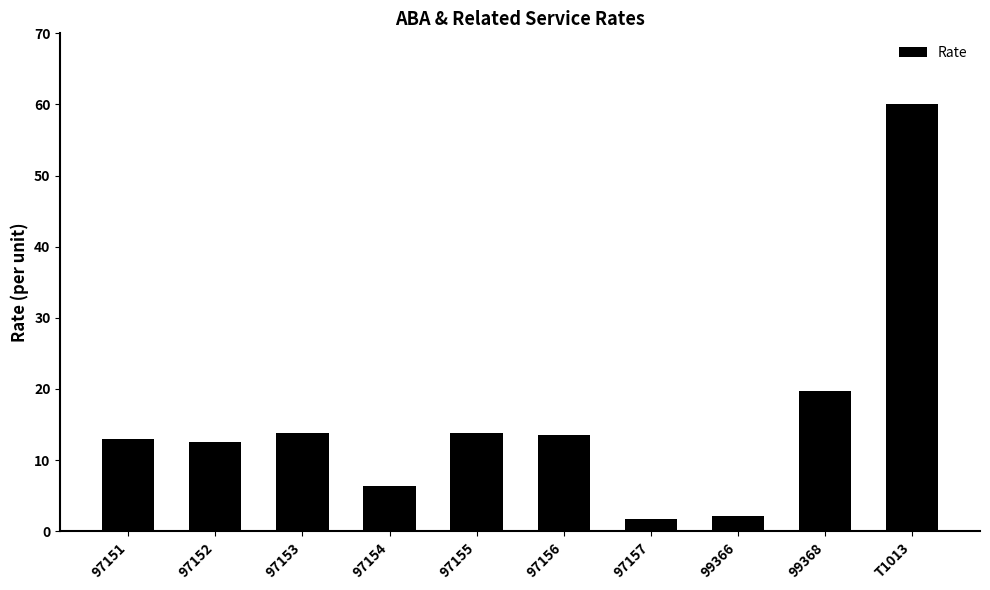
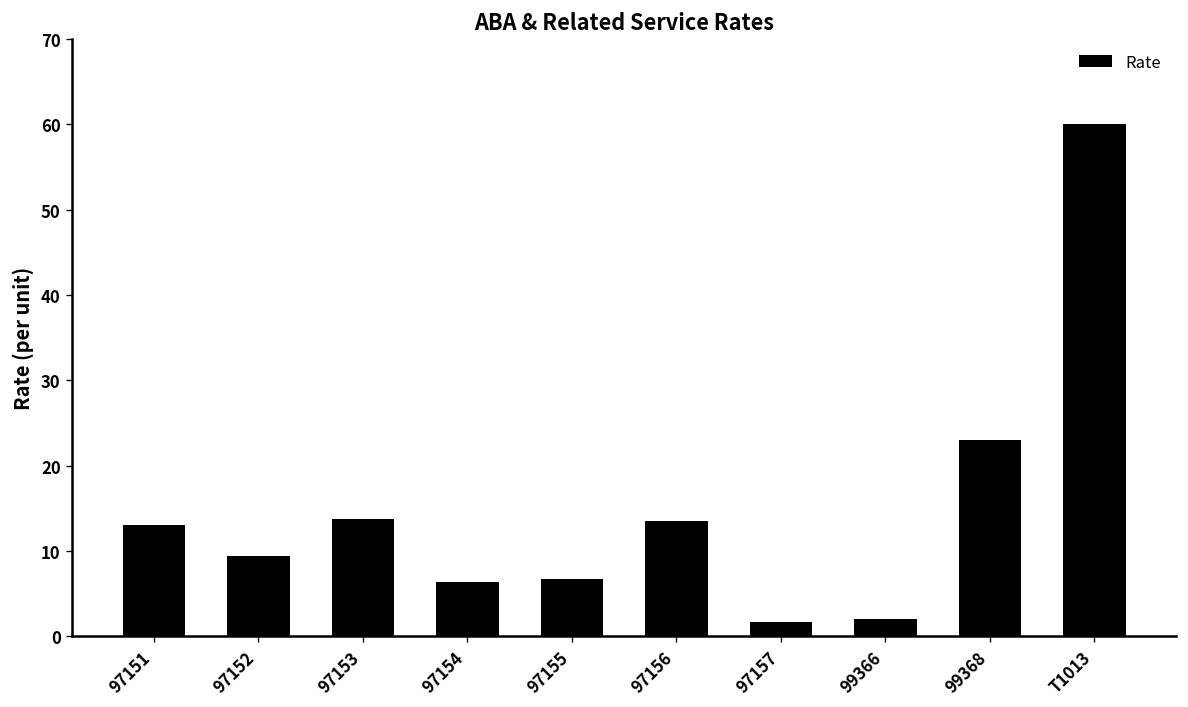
  {
    "97151": 13,
-   "97152": 13,
+   "97152": 9,
    "97153": 14,
    "97154": 6,
-   "97155": 14,
+   "97155": 7,
    "97156": 14,
    "97157": 2,
    "99366": 2,
-   "99368": 20,
+   "99368": 23,
    "T1013": 60
  }
